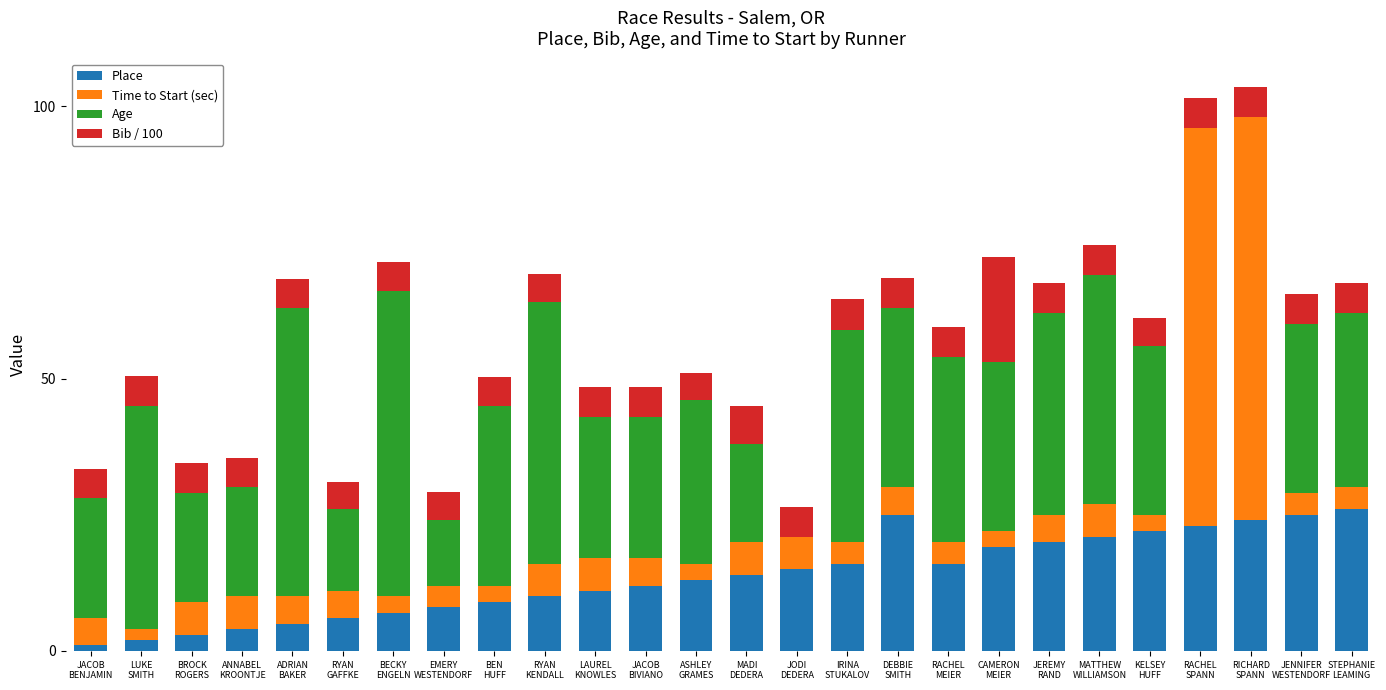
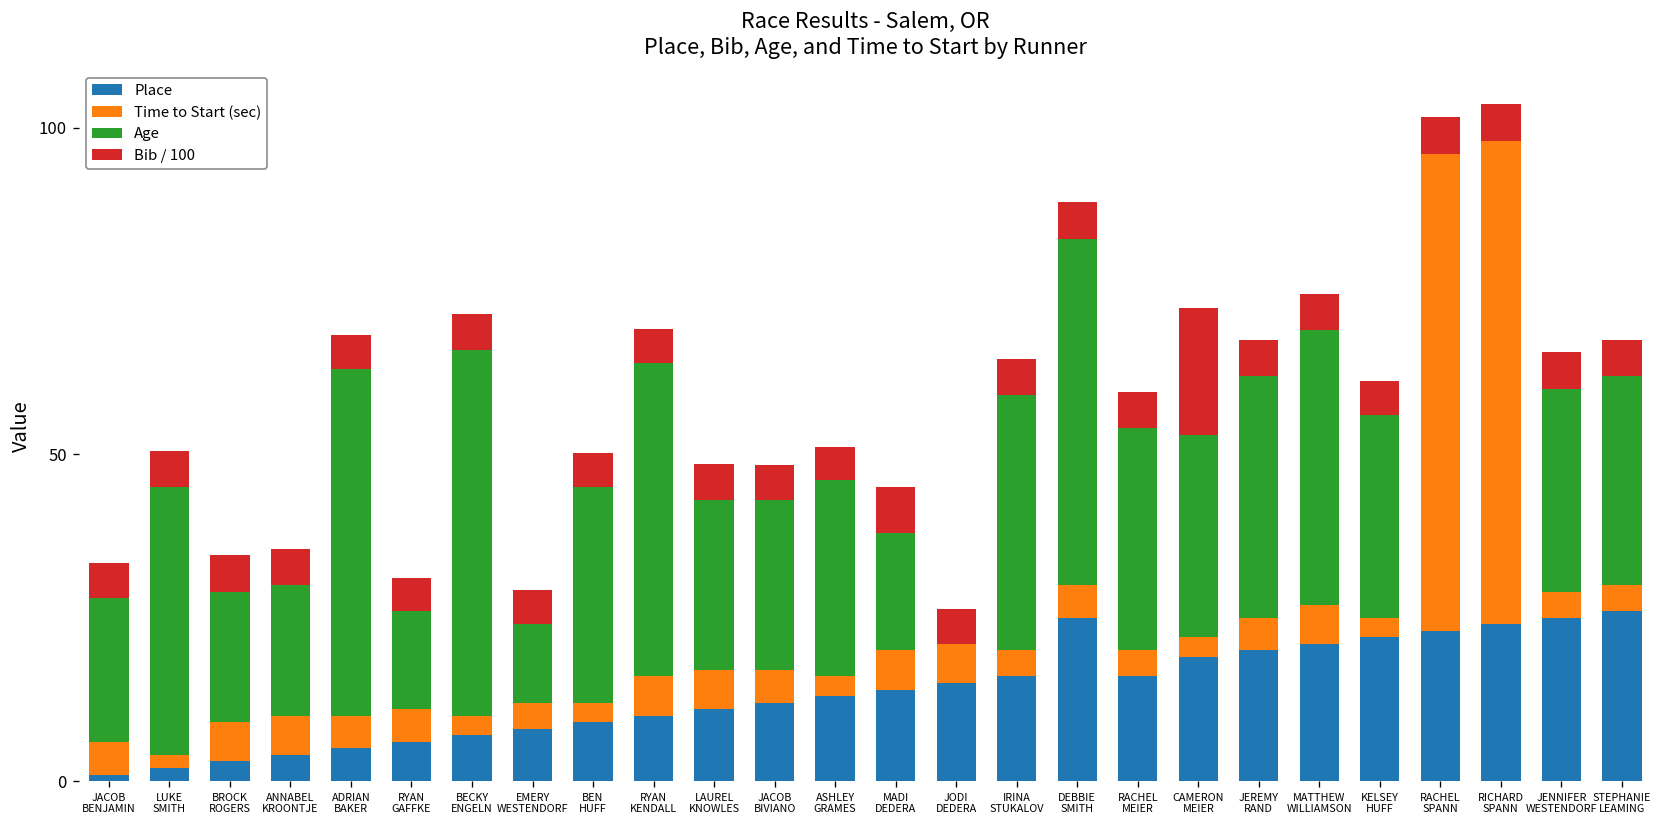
  {
    "Place": {
      "JACOB BENJAMIN": 1,
      "LUKE SMITH": 2,
      "BROCK ROGERS": 3,
      "ANNABEL KROONTJE": 4,
      "ADRIAN BAKER": 5,
      "RYAN GAFFKE": 6,
      "BECKY ENGELN": 7,
      "EMERY WESTENDORF": 8,
      "BEN HUFF": 9,
      "RYAN KENDALL": 10,
      "LAUREL KNOWLES": 11,
      "JACOB BIVIANO": 12,
      "ASHLEY GRAMES": 13,
      "MADI DEDERA": 14,
      "JODI DEDERA": 15,
      "IRINA STUKALOV": 16,
      "DEBBIE SMITH": 25,
      "RACHEL MEIER": 16,
      "CAMERON MEIER": 19,
      "JEREMY RAND": 20,
      "MATTHEW WILLIAMSON": 21,
      "KELSEY HUFF": 22,
      "RACHEL SPANN": 23,
      "RICHARD SPANN": 24,
      "JENNIFER WESTENDORF": 25,
      "STEPHANIE LEAMING": 26
    },
    "Time to Start (sec)": {
      "JACOB BENJAMIN": 5,
      "LUKE SMITH": 2,
      "BROCK ROGERS": 6,
      "ANNABEL KROONTJE": 6,
      "ADRIAN BAKER": 5,
      "RYAN GAFFKE": 5,
      "BECKY ENGELN": 3,
      "EMERY WESTENDORF": 4,
      "BEN HUFF": 3,
      "RYAN KENDALL": 6,
      "LAUREL KNOWLES": 6,
      "JACOB BIVIANO": 5,
      "ASHLEY GRAMES": 3,
      "MADI DEDERA": 6,
      "JODI DEDERA": 6,
      "IRINA STUKALOV": 4,
      "DEBBIE SMITH": 5,
      "RACHEL MEIER": 4,
      "CAMERON MEIER": 3,
      "JEREMY RAND": 5,
      "MATTHEW WILLIAMSON": 6,
      "KELSEY HUFF": 3,
      "RACHEL SPANN": 73,
      "RICHARD SPANN": 74,
      "JENNIFER WESTENDORF": 4,
      "STEPHANIE LEAMING": 4
    },
    "Age": {
      "JACOB BENJAMIN": 22,
      "LUKE SMITH": 41,
      "BROCK ROGERS": 20,
      "ANNABEL KROONTJE": 20,
      "ADRIAN BAKER": 53,
      "RYAN GAFFKE": 15,
      "BECKY ENGELN": 56,
      "EMERY WESTENDORF": 12,
      "BEN HUFF": 33,
      "RYAN KENDALL": 48,
      "LAUREL KNOWLES": 26,
      "JACOB BIVIANO": 26,
      "ASHLEY GRAMES": 30,
      "MADI DEDERA": 18,
      "JODI DEDERA": 0,
      "IRINA STUKALOV": 39,
-     "DEBBIE SMITH": 33,
+     "DEBBIE SMITH": 53,
      "RACHEL MEIER": 34,
      "CAMERON MEIER": 31,
      "JEREMY RAND": 37,
      "MATTHEW WILLIAMSON": 42,
      "KELSEY HUFF": 31,
      "RACHEL SPANN": 0,
      "RICHARD SPANN": 0,
      "JENNIFER WESTENDORF": 31,
      "STEPHANIE LEAMING": 32
    },
    "Bib / 100": {
      "JACOB BENJAMIN": 5,
      "LUKE SMITH": 6,
      "BROCK ROGERS": 6,
      "ANNABEL KROONTJE": 5,
      "ADRIAN BAKER": 5,
      "RYAN GAFFKE": 5,
      "BECKY ENGELN": 5,
      "EMERY WESTENDORF": 5,
      "BEN HUFF": 5,
      "RYAN KENDALL": 5,
      "LAUREL KNOWLES": 5,
      "JACOB BIVIANO": 5,
      "ASHLEY GRAMES": 5,
      "MADI DEDERA": 7,
      "JODI DEDERA": 5,
      "IRINA STUKALOV": 6,
      "DEBBIE SMITH": 6,
      "RACHEL MEIER": 5,
      "CAMERON MEIER": 19,
      "JEREMY RAND": 6,
      "MATTHEW WILLIAMSON": 6,
      "KELSEY HUFF": 5,
      "RACHEL SPANN": 6,
      "RICHARD SPANN": 6,
      "JENNIFER WESTENDORF": 6,
      "STEPHANIE LEAMING": 5
    }
  }
